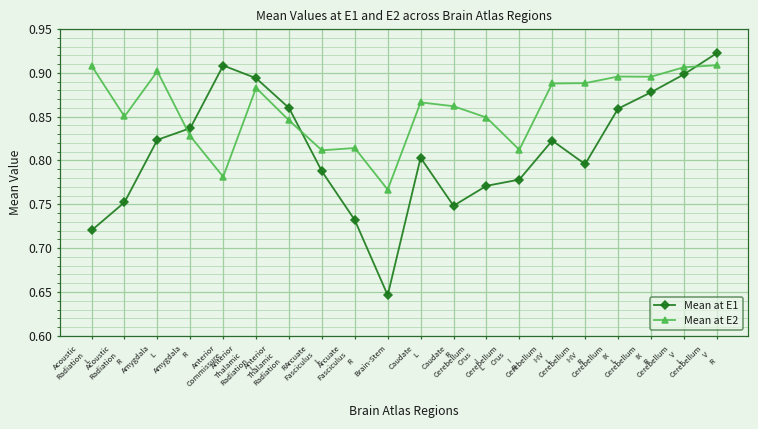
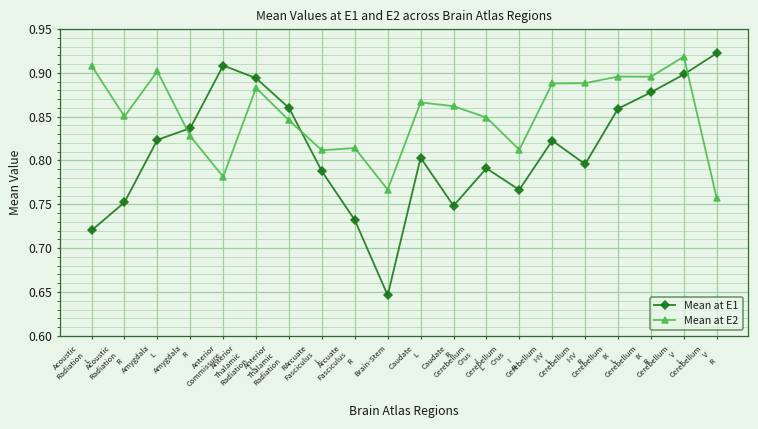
  {
    "Mean at E1": {
      "Acoustic Radiation L": 0.72,
      "Acoustic Radiation R": 0.75,
      "Amygdala L": 0.82,
      "Amygdala R": 0.84,
      "Anterior Commissure": 0.91,
      "Anterior Thalamic Radiation L": 0.89,
      "Anterior Thalamic Radiation R": 0.86,
      "Arcuate Fasciculus L": 0.79,
      "Arcuate Fasciculus R": 0.73,
      "Brain-Stem": 0.65,
      "Caudate L": 0.80,
      "Caudate R": 0.75,
-     "Cerebellum Crus I L": 0.77,
-     "Cerebellum Crus I R": 0.78,
+     "Cerebellum Crus I L": 0.79,
+     "Cerebellum Crus I R": 0.77,
      "Cerebellum I-IV L": 0.82,
      "Cerebellum I-IV R": 0.80,
      "Cerebellum IX L": 0.86,
      "Cerebellum IX R": 0.88,
      "Cerebellum V L": 0.90,
      "Cerebellum V R": 0.92
    },
    "Mean at E2": {
      "Acoustic Radiation L": 0.91,
      "Acoustic Radiation R": 0.85,
      "Amygdala L": 0.90,
      "Amygdala R": 0.83,
      "Anterior Commissure": 0.78,
      "Anterior Thalamic Radiation L": 0.88,
      "Anterior Thalamic Radiation R": 0.85,
      "Arcuate Fasciculus L": 0.81,
      "Arcuate Fasciculus R": 0.81,
      "Brain-Stem": 0.77,
      "Caudate L": 0.87,
      "Caudate R": 0.86,
      "Cerebellum Crus I L": 0.85,
      "Cerebellum Crus I R": 0.81,
      "Cerebellum I-IV L": 0.89,
      "Cerebellum I-IV R": 0.89,
      "Cerebellum IX L": 0.90,
      "Cerebellum IX R": 0.90,
-     "Cerebellum V L": 0.91,
-     "Cerebellum V R": 0.91
+     "Cerebellum V L": 0.92,
+     "Cerebellum V R": 0.76
    }
  }
